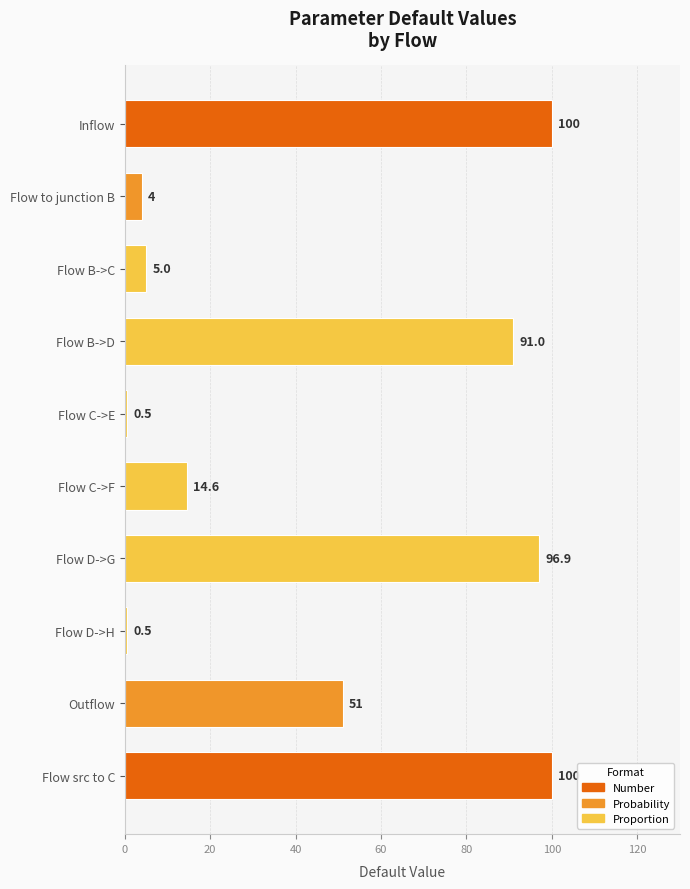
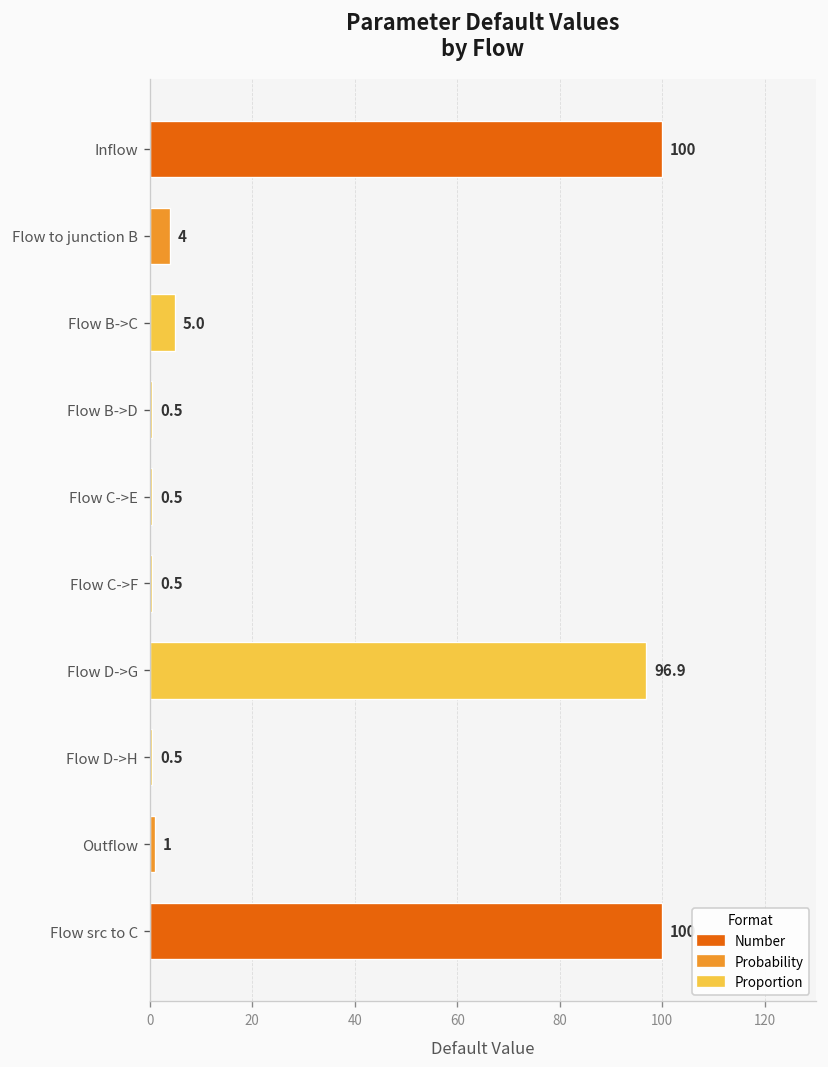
  {
    "Inflow": 100,
    "Flow to junction B": 4,
    "Flow B->C": 5.0,
-   "Flow B->D": 91.0,
+   "Flow B->D": 0.5,
    "Flow C->E": 0.5,
-   "Flow C->F": 14.6,
+   "Flow C->F": 0.5,
    "Flow D->G": 96.9,
    "Flow D->H": 0.5,
-   "Outflow": 51
+   "Outflow": 1
  }
